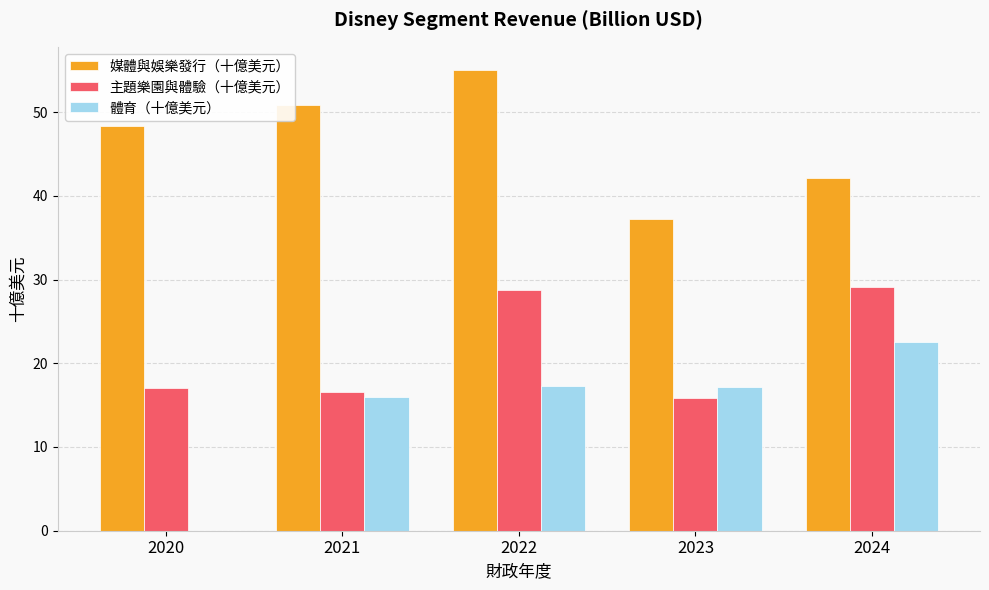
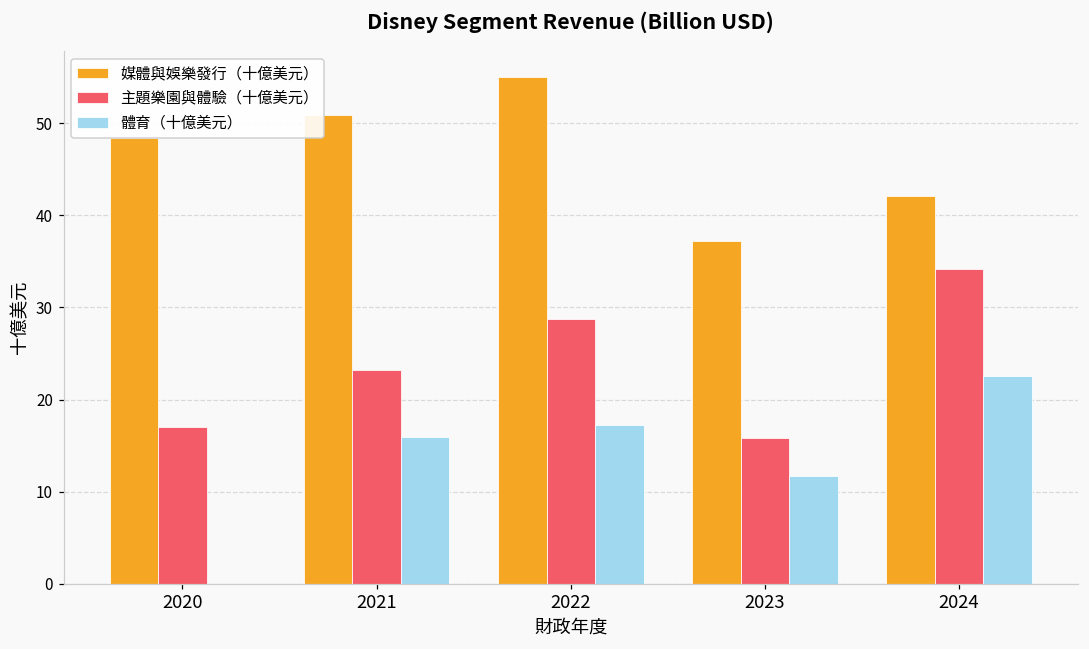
  {
    "媒體與娛樂發行（十億美元）": {
      "2020": 48,
      "2021": 51,
      "2022": 55,
      "2023": 37,
      "2024": 42
    },
    "主題樂園與體驗（十億美元）": {
      "2020": 17,
-     "2021": 17,
+     "2021": 23,
      "2022": 29,
      "2023": 16,
-     "2024": 29
+     "2024": 34
    },
    "體育（十億美元）": {
      "2020": 0,
      "2021": 16,
      "2022": 17,
-     "2023": 17,
+     "2023": 12,
      "2024": 23
    }
  }
